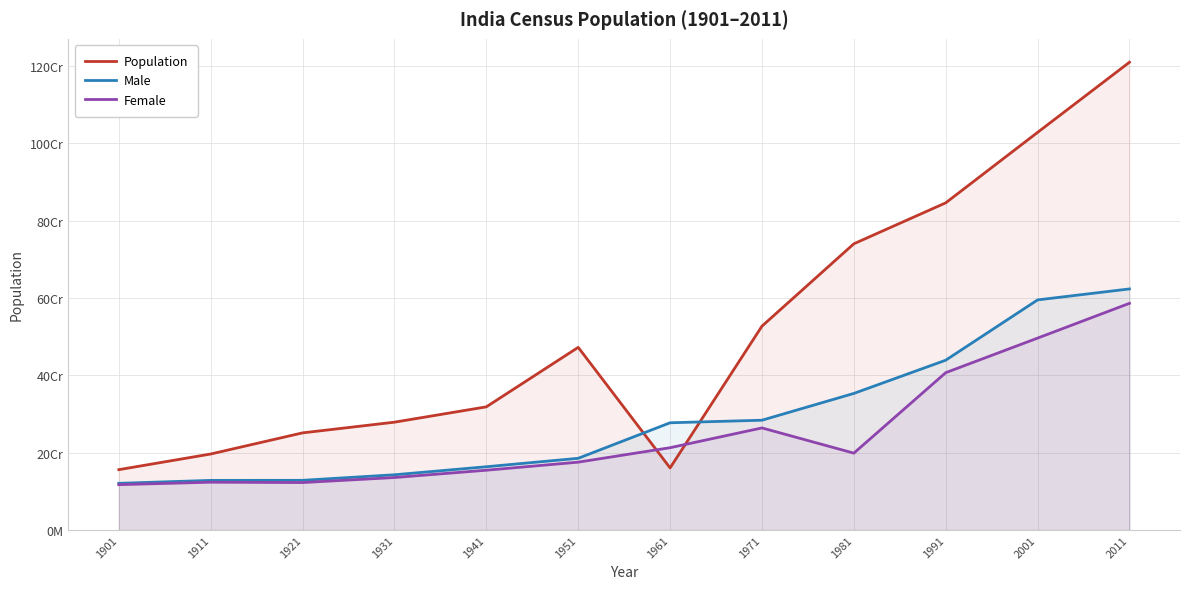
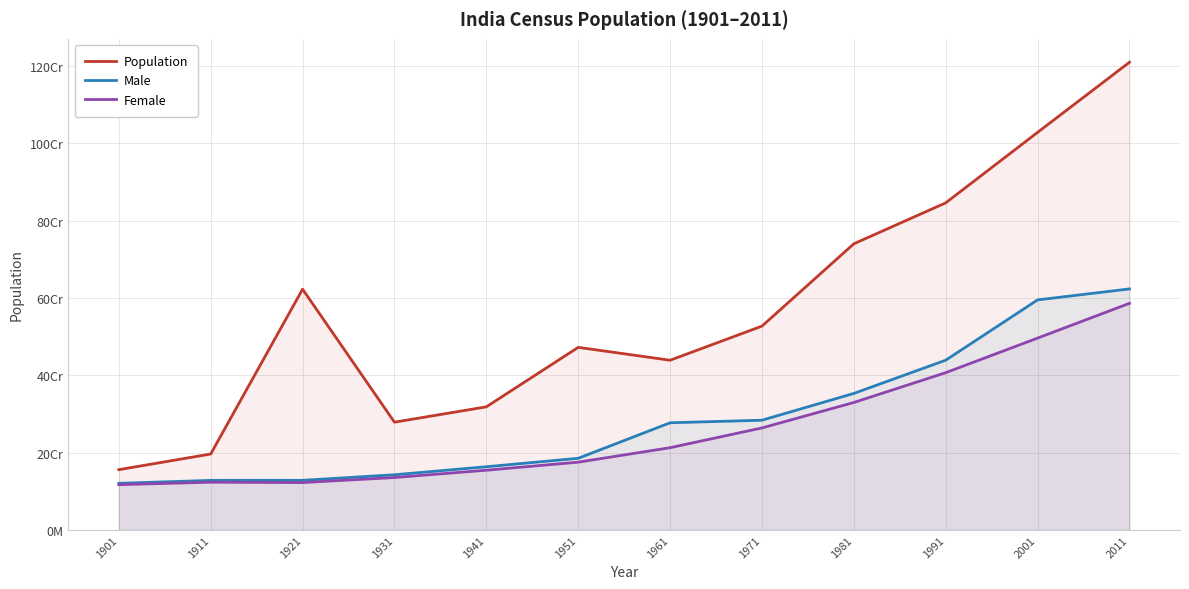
  {
    "Population": {
      "1901": "16Cr",
      "1911": "20Cr",
-     "1921": "25Cr",
+     "1921": "62Cr",
      "1931": "28Cr",
      "1941": "32Cr",
      "1951": "47Cr",
-     "1961": "16Cr",
+     "1961": "44Cr",
      "1971": "53Cr",
      "1981": "74Cr",
      "1991": "85Cr",
      "2001": "103Cr",
      "2011": "121Cr"
    },
    "Male": {
      "1931": "14Cr",
      "1941": "16Cr",
      "1951": "19Cr",
      "1961": "28Cr",
      "1971": "28Cr",
      "1981": "35Cr",
      "1991": "44Cr",
      "2001": "60Cr",
      "2011": "62Cr"
    },
    "Female": {
      "1931": "14Cr",
      "1941": "15Cr",
      "1951": "18Cr",
      "1961": "21Cr",
      "1971": "26Cr",
-     "1981": "20Cr",
+     "1981": "33Cr",
      "1991": "41Cr",
      "2001": "50Cr",
      "2011": "59Cr"
    }
  }
